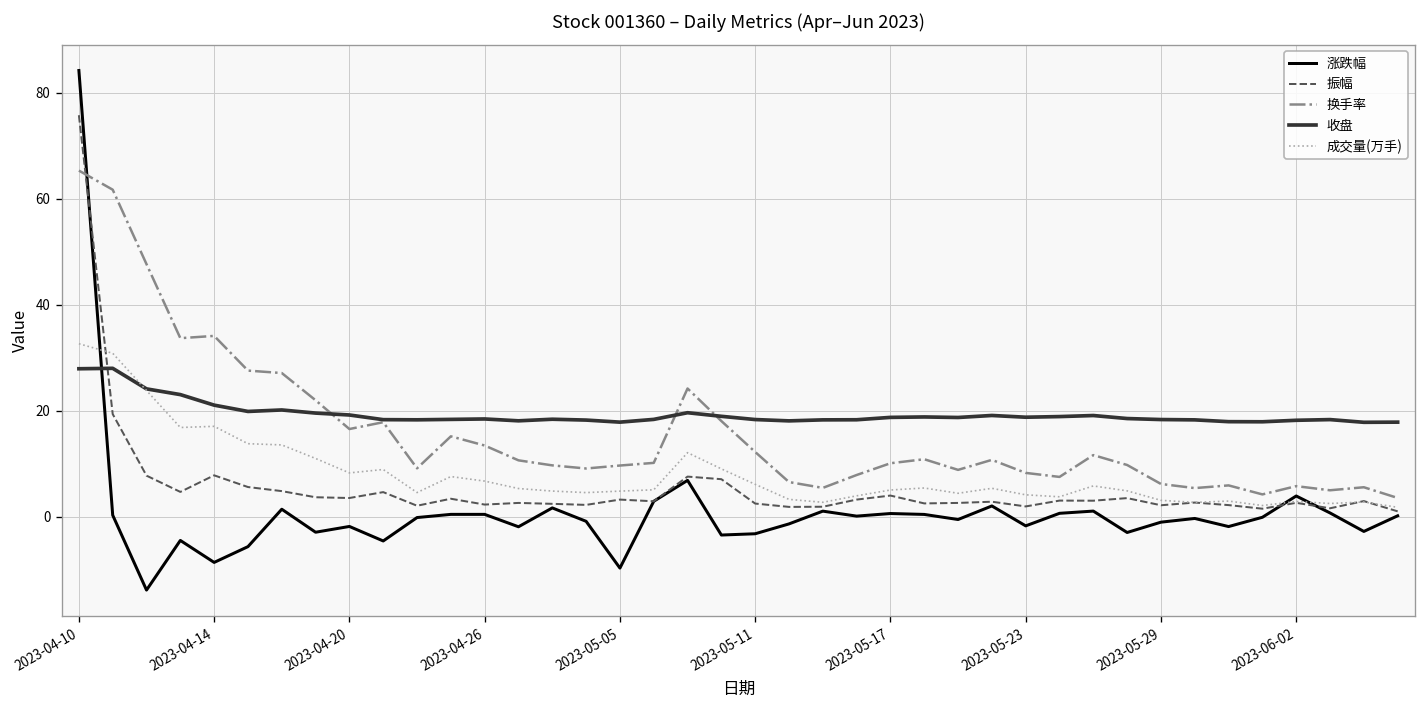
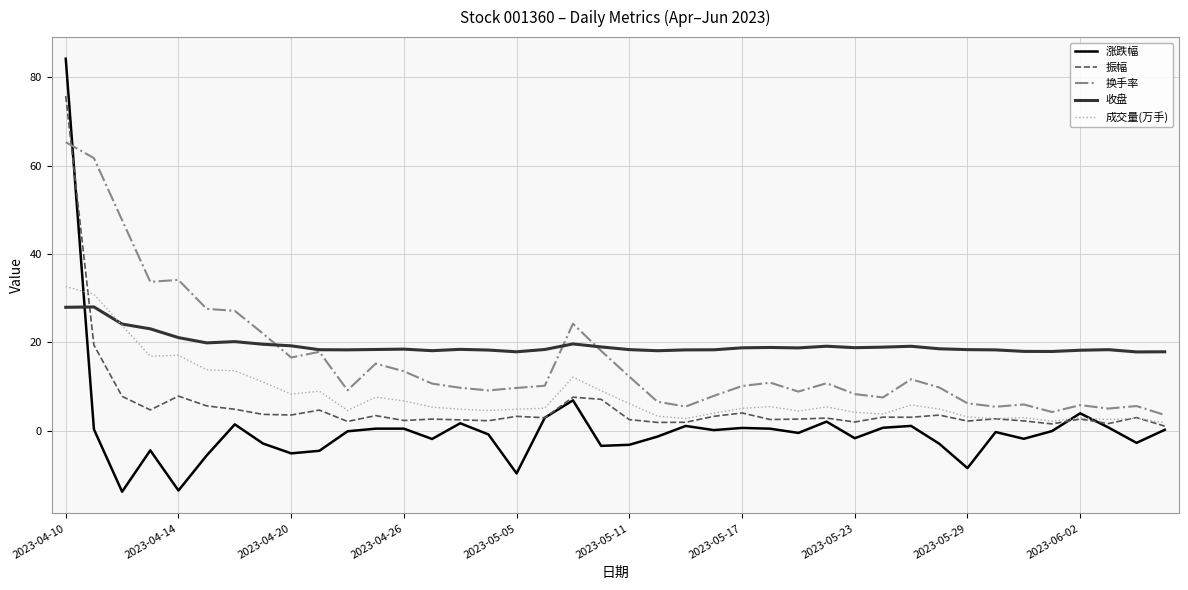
  {
    "涨跌幅": {
      "2023-04-10": 84,
-     "2023-04-14": -9,
-     "2023-04-20": -2,
+     "2023-04-14": -14,
+     "2023-04-20": -5,
      "2023-04-26": 0,
      "2023-05-05": -10,
      "2023-05-11": -3,
      "2023-05-17": 1,
      "2023-05-23": -2,
-     "2023-05-29": -1,
+     "2023-05-29": -9,
      "2023-06-02": 4
    }
  }
